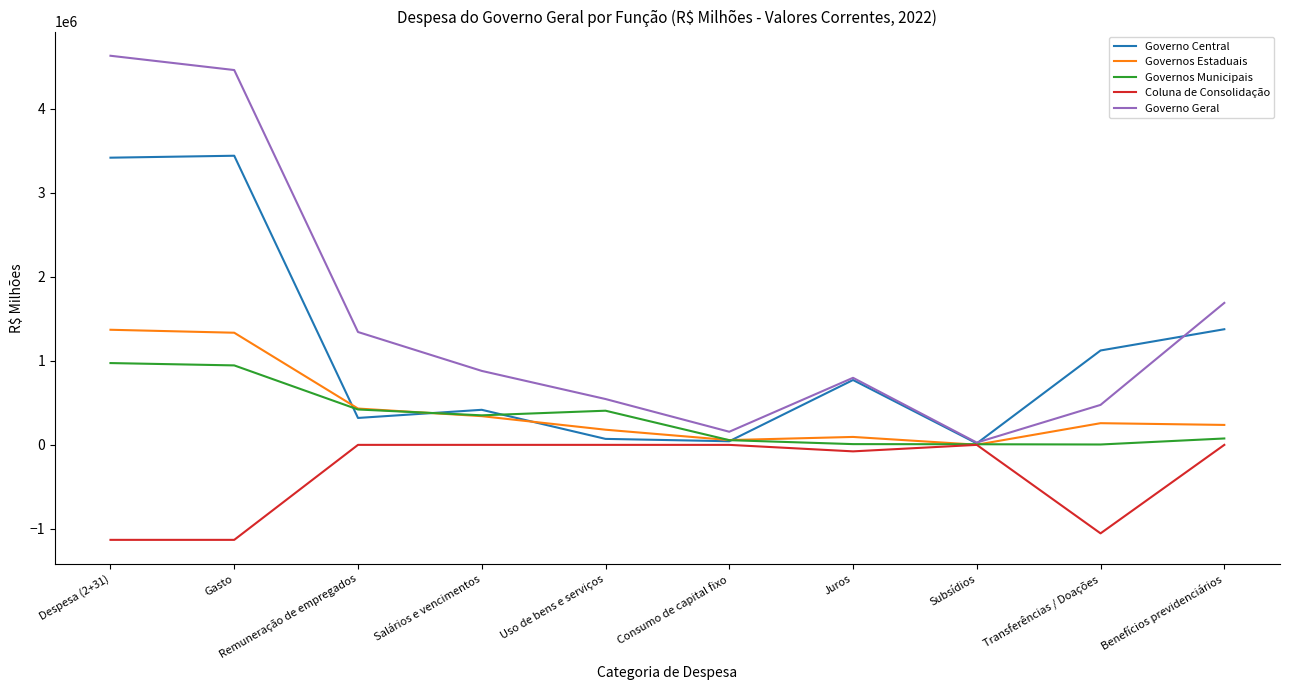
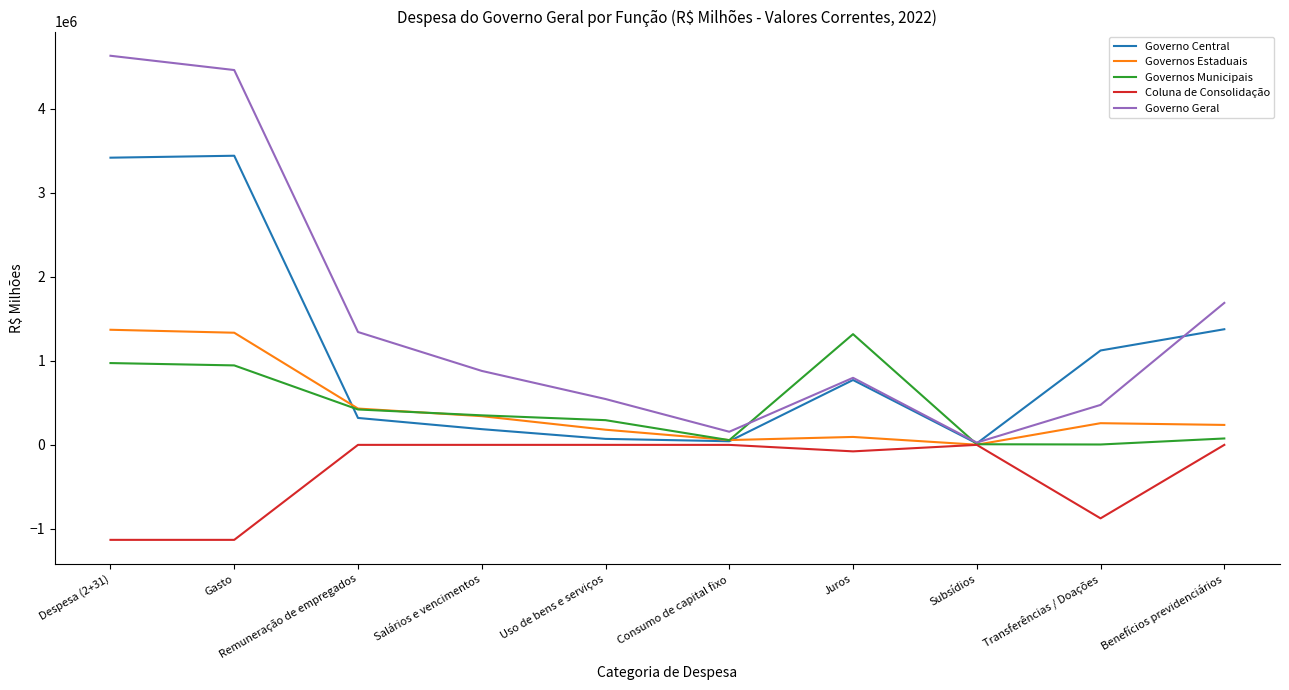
  {
    "Governo Central": {
      "Despesa (2+31)": 3400000,
      "Gasto": 3400000,
      "Remuneração de empregados": 300000,
-     "Salários e vencimentos": 400000,
+     "Salários e vencimentos": 200000,
      "Uso de bens e serviços": 100000,
      "Transferências / Doações": 1100000,
      "Benefícios previdenciários": 1400000
    },
    "Governos Estaduais": {
      "Despesa (2+31)": 1400000,
      "Gasto": 1300000,
      "Uso de bens e serviços": 200000,
      "Juros": 100000,
      "Transferências / Doações": 300000,
      "Benefícios previdenciários": 200000
    },
    "Governos Municipais": {
      "Despesa (2+31)": 1000000,
      "Gasto": 900000,
-     "Uso de bens e serviços": 400000,
-     "Juros": 0,
+     "Uso de bens e serviços": 300000,
+     "Juros": 1300000,
      "Transferências / Doações": 0,
      "Benefícios previdenciários": 100000
    },
    "Coluna de Consolidação": {
      "Despesa (2+31)": -1100000,
      "Gasto": -1100000,
      "Remuneração de empregados": 0,
      "Salários e vencimentos": 0,
      "Uso de bens e serviços": 0,
      "Consumo de capital fixo": 0,
      "Juros": -100000,
-     "Transferências / Doações": -1100000,
+     "Transferências / Doações": -900000,
      "Benefícios previdenciários": 0
    },
    "Governo Geral": {
      "Despesa (2+31)": 4600000,
      "Gasto": 4500000,
      "Remuneração de empregados": 1300000,
      "Salários e vencimentos": 900000,
      "Uso de bens e serviços": 500000,
      "Consumo de capital fixo": 200000,
      "Transferências / Doações": 500000,
      "Benefícios previdenciários": 1700000
    }
  }
